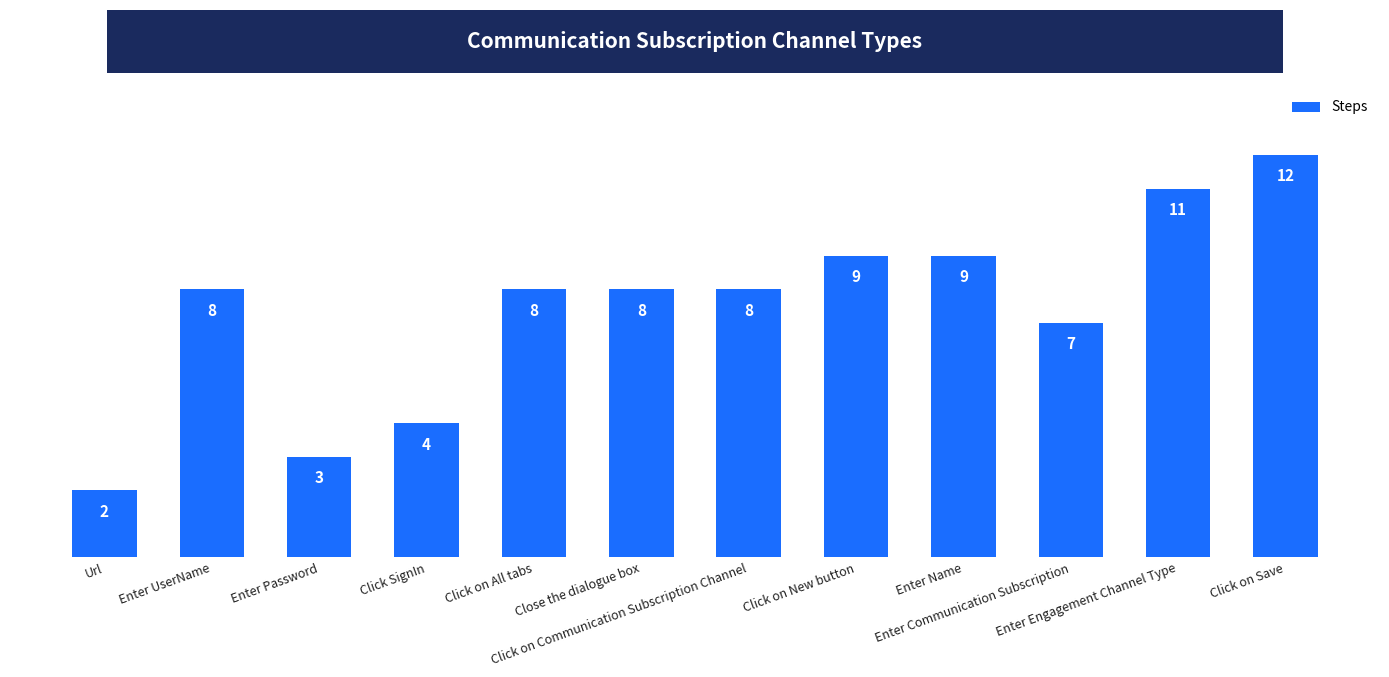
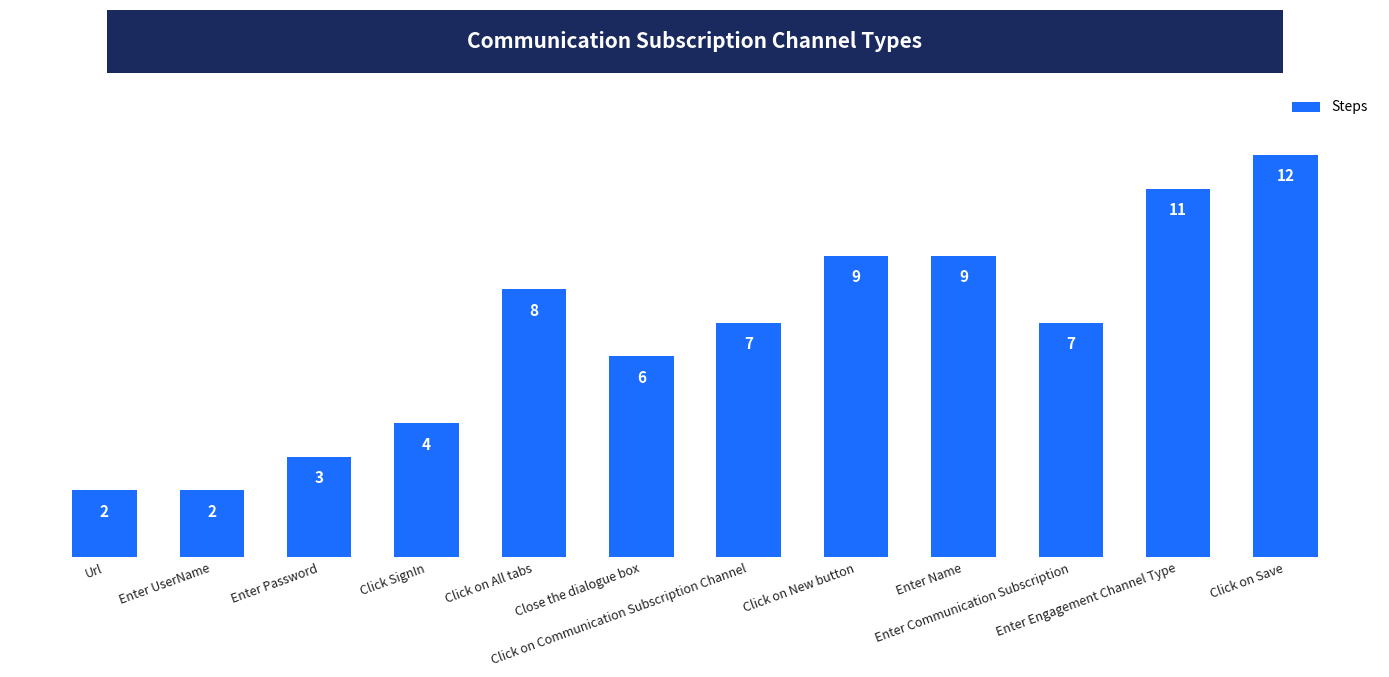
  {
    "Url": 2,
-   "Enter UserName": 8,
+   "Enter UserName": 2,
    "Enter Password": 3,
    "Click SignIn": 4,
    "Click on All tabs": 8,
-   "Close the dialogue box": 8,
-   "Click on Communication Subscription Channel": 8,
+   "Close the dialogue box": 6,
+   "Click on Communication Subscription Channel": 7,
    "Click on New button": 9,
    "Enter Name": 9,
    "Enter Communication Subscription": 7,
    "Enter Engagement Channel Type": 11,
    "Click on Save": 12
  }
